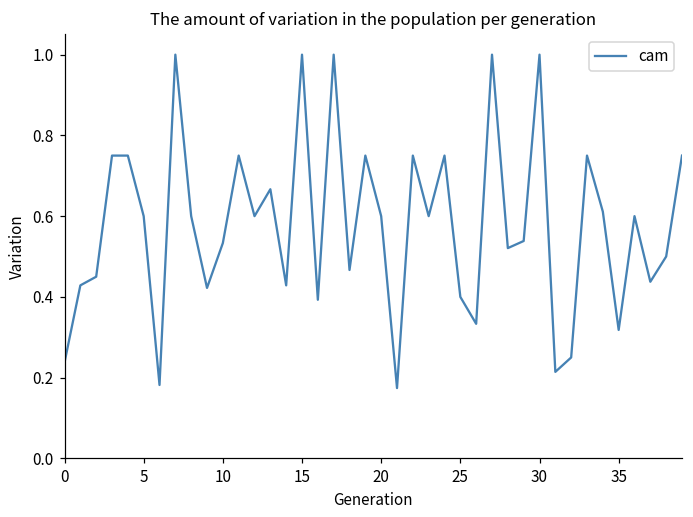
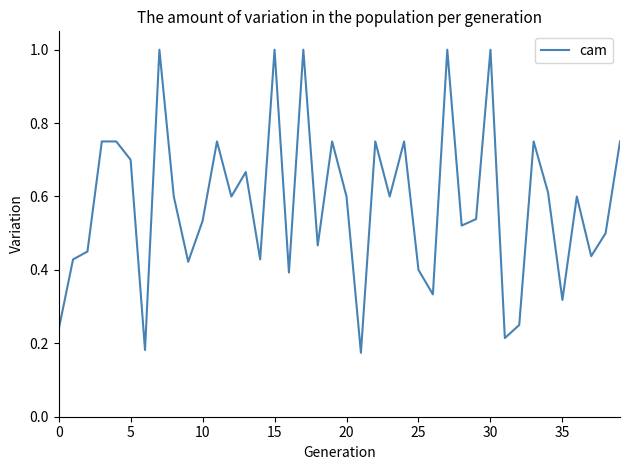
  {
    "0": 0.24,
-   "5": 0.6,
+   "5": 0.7,
    "10": 0.53,
    "15": 1.0,
    "20": 0.6,
    "25": 0.4,
    "30": 1.0,
    "35": 0.32
  }
